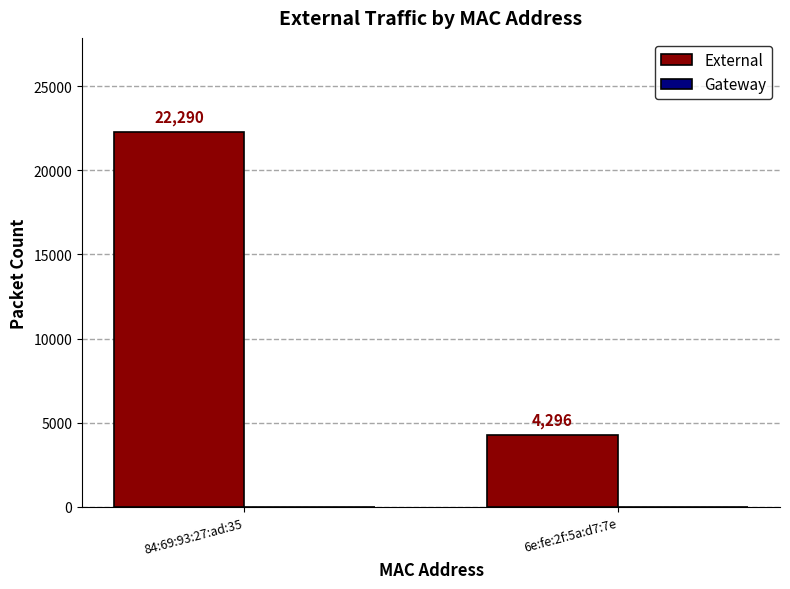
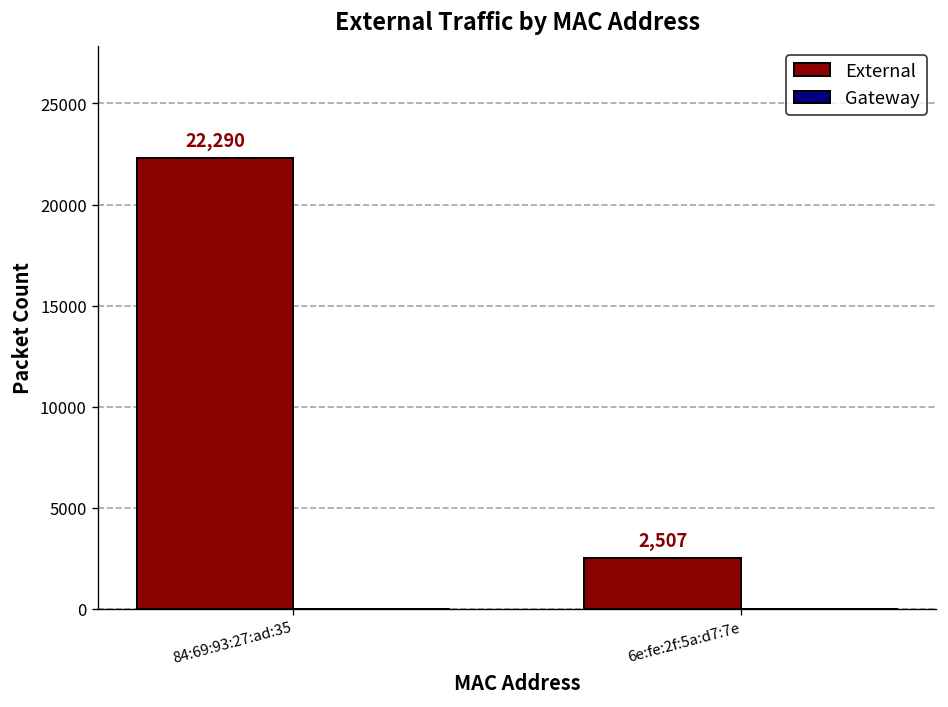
  {
    "External": {
      "84:69:93:27:ad:35": "22,290",
-     "6e:fe:2f:5a:d7:7e": "4,296"
+     "6e:fe:2f:5a:d7:7e": "2,507"
    },
    "Gateway": {
      "84:69:93:27:ad:35": "0",
      "6e:fe:2f:5a:d7:7e": "0"
    }
  }
